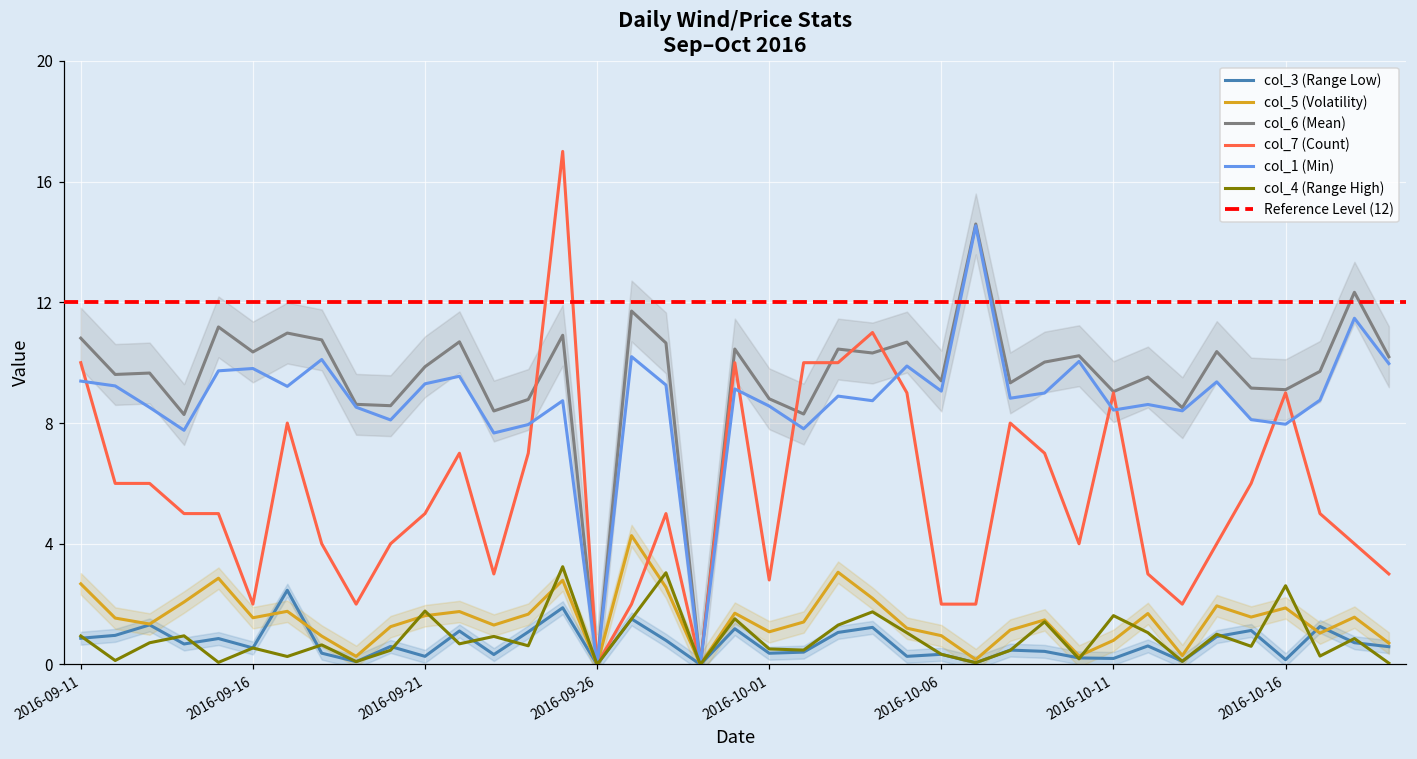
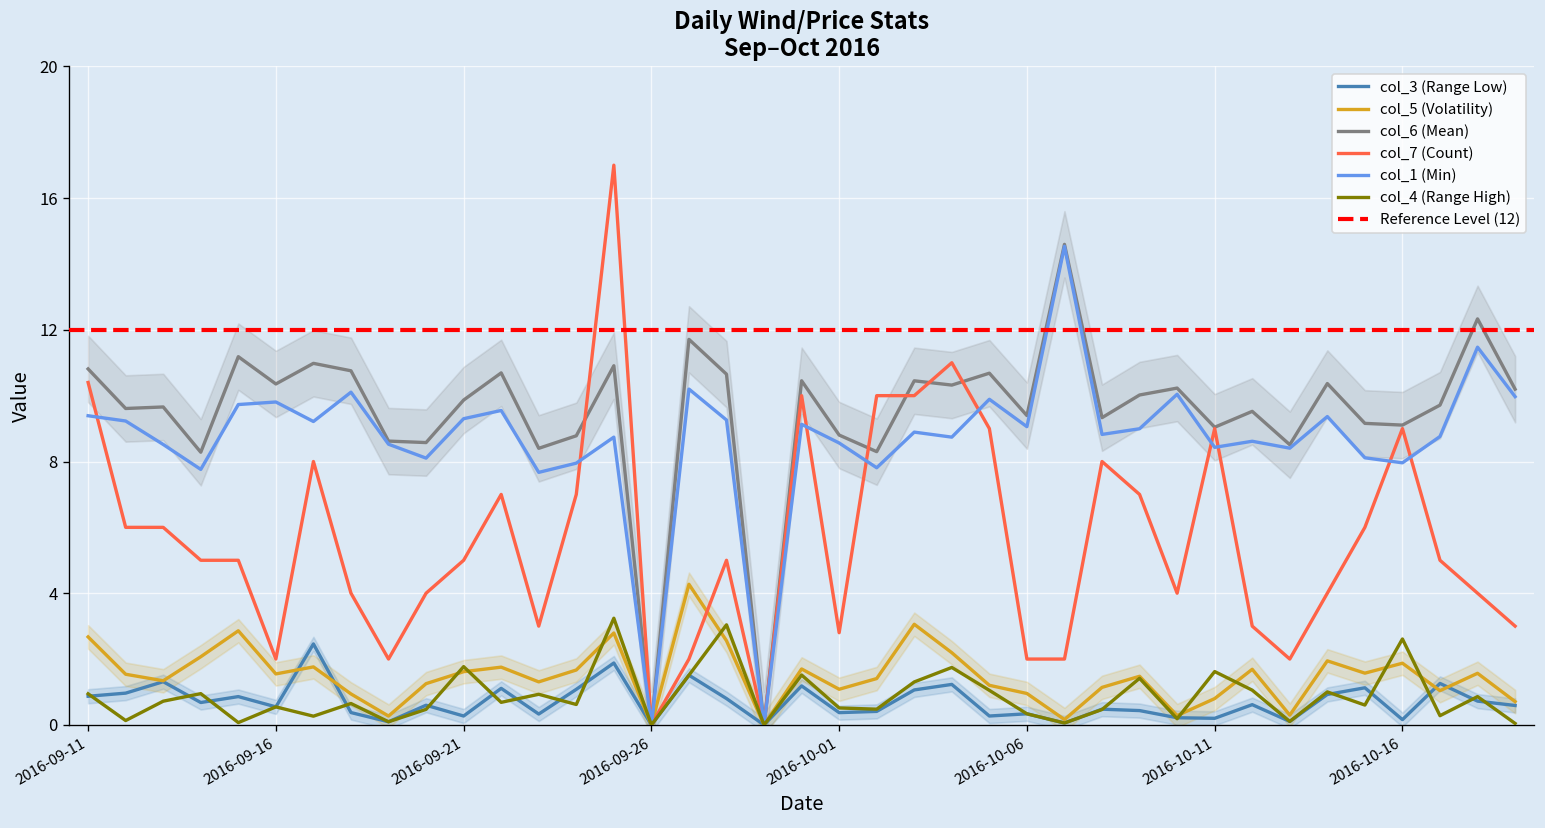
  {
    "col_7 (Count)": {
-     "2016-09-11": 10.0,
+     "2016-09-11": 10.4,
      "2016-09-16": 2.0,
      "2016-09-21": 5.0,
      "2016-10-01": 2.8,
      "2016-10-06": 2.0,
      "2016-10-16": 9.0
    },
    "col_1 (Min)": {
      "2016-09-11": 9.4,
      "2016-09-16": 9.8,
      "2016-09-21": 9.3,
      "2016-10-01": 8.6,
      "2016-10-06": 9.1,
      "2016-10-11": 8.4,
      "2016-10-16": 8.0
    },
    "col_4 (Range High)": {
      "2016-09-21": 1.8,
      "2016-10-11": 1.6,
      "2016-10-16": 2.6
    }
  }
